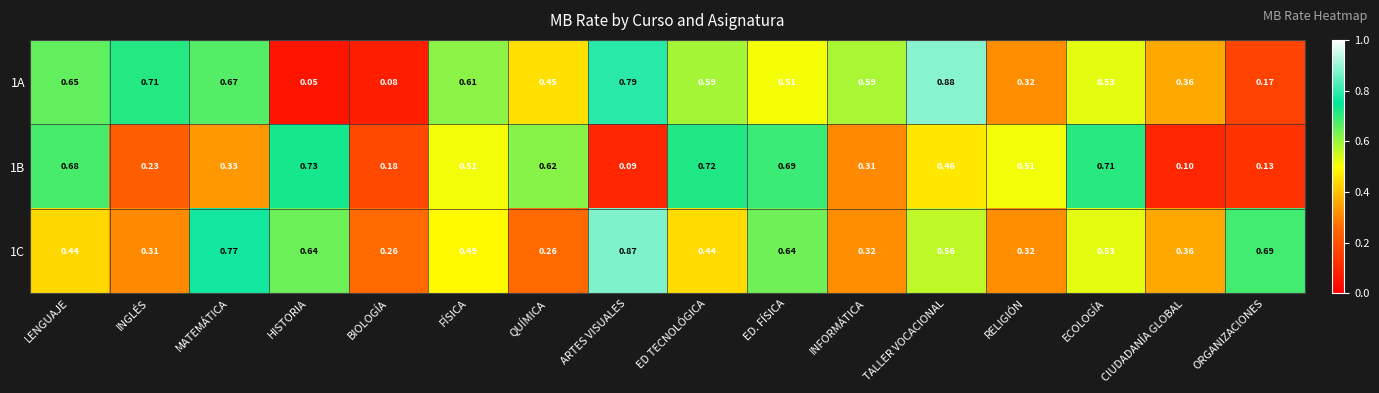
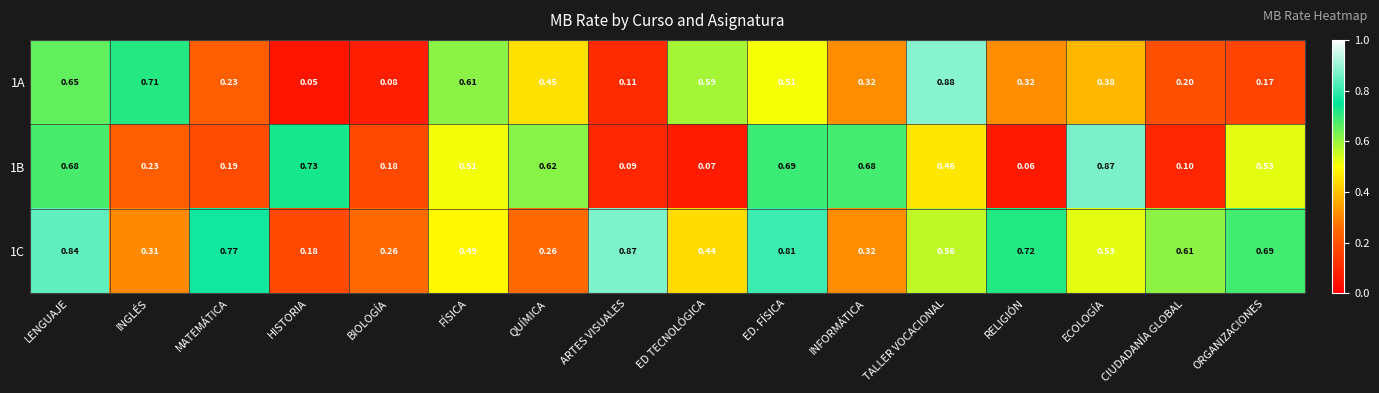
  {
    "1A": {
      "LENGUAJE": 0.65,
      "INGLÉS": 0.71,
-     "MATEMÁTICA": 0.67,
+     "MATEMÁTICA": 0.23,
      "HISTORIA": 0.05,
      "BIOLOGÍA": 0.08,
      "FÍSICA": 0.61,
      "QUÍMICA": 0.45,
-     "ARTES VISUALES": 0.79,
+     "ARTES VISUALES": 0.11,
      "ED TECNOLÓGICA": 0.59,
      "ED. FÍSICA": 0.51,
-     "INFORMÁTICA": 0.59,
+     "INFORMÁTICA": 0.32,
      "TALLER VOCACIONAL": 0.88,
      "RELIGIÓN": 0.32,
-     "ECOLOGÍA": 0.53,
-     "CIUDADANÍA GLOBAL": 0.36,
+     "ECOLOGÍA": 0.38,
+     "CIUDADANÍA GLOBAL": 0.20,
      "ORGANIZACIONES": 0.17
    },
    "1B": {
      "LENGUAJE": 0.68,
      "INGLÉS": 0.23,
-     "MATEMÁTICA": 0.33,
+     "MATEMÁTICA": 0.19,
      "HISTORIA": 0.73,
      "BIOLOGÍA": 0.18,
      "FÍSICA": 0.51,
      "QUÍMICA": 0.62,
      "ARTES VISUALES": 0.09,
-     "ED TECNOLÓGICA": 0.72,
+     "ED TECNOLÓGICA": 0.07,
      "ED. FÍSICA": 0.69,
-     "INFORMÁTICA": 0.31,
+     "INFORMÁTICA": 0.68,
      "TALLER VOCACIONAL": 0.46,
-     "RELIGIÓN": 0.51,
-     "ECOLOGÍA": 0.71,
+     "RELIGIÓN": 0.06,
+     "ECOLOGÍA": 0.87,
      "CIUDADANÍA GLOBAL": 0.10,
-     "ORGANIZACIONES": 0.13
+     "ORGANIZACIONES": 0.53
    },
    "1C": {
-     "LENGUAJE": 0.44,
+     "LENGUAJE": 0.84,
      "INGLÉS": 0.31,
      "MATEMÁTICA": 0.77,
-     "HISTORIA": 0.64,
+     "HISTORIA": 0.18,
      "BIOLOGÍA": 0.26,
      "FÍSICA": 0.49,
      "QUÍMICA": 0.26,
      "ARTES VISUALES": 0.87,
      "ED TECNOLÓGICA": 0.44,
-     "ED. FÍSICA": 0.64,
+     "ED. FÍSICA": 0.81,
      "INFORMÁTICA": 0.32,
      "TALLER VOCACIONAL": 0.56,
-     "RELIGIÓN": 0.32,
+     "RELIGIÓN": 0.72,
      "ECOLOGÍA": 0.53,
-     "CIUDADANÍA GLOBAL": 0.36,
+     "CIUDADANÍA GLOBAL": 0.61,
      "ORGANIZACIONES": 0.69
    }
  }
